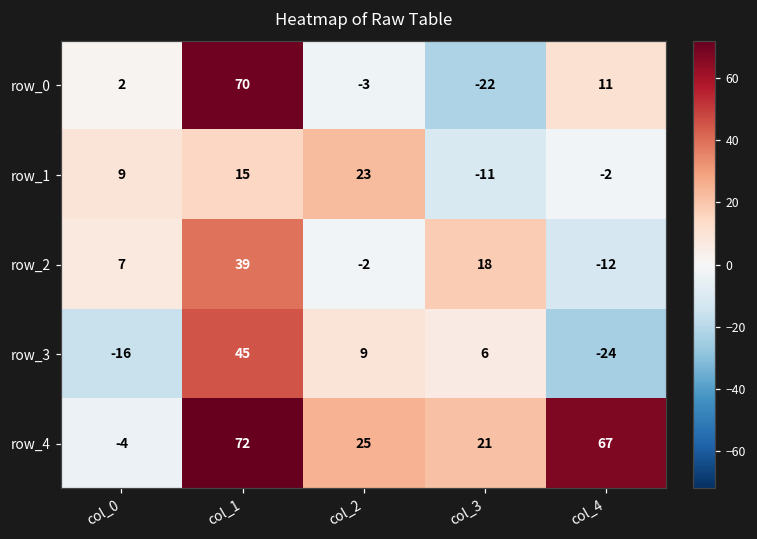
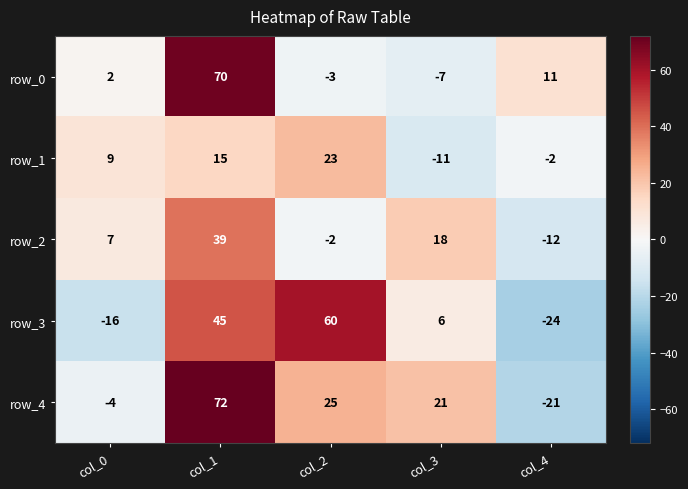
  {
    "row_0": {
      "col_0": 2,
      "col_1": 70,
      "col_2": -3,
-     "col_3": -22,
+     "col_3": -7,
      "col_4": 11
    },
    "row_1": {
      "col_0": 9,
      "col_1": 15,
      "col_2": 23,
      "col_3": -11,
      "col_4": -2
    },
    "row_2": {
      "col_0": 7,
      "col_1": 39,
      "col_2": -2,
      "col_3": 18,
      "col_4": -12
    },
    "row_3": {
      "col_0": -16,
      "col_1": 45,
-     "col_2": 9,
+     "col_2": 60,
      "col_3": 6,
      "col_4": -24
    },
    "row_4": {
      "col_0": -4,
      "col_1": 72,
      "col_2": 25,
      "col_3": 21,
-     "col_4": 67
+     "col_4": -21
    }
  }
